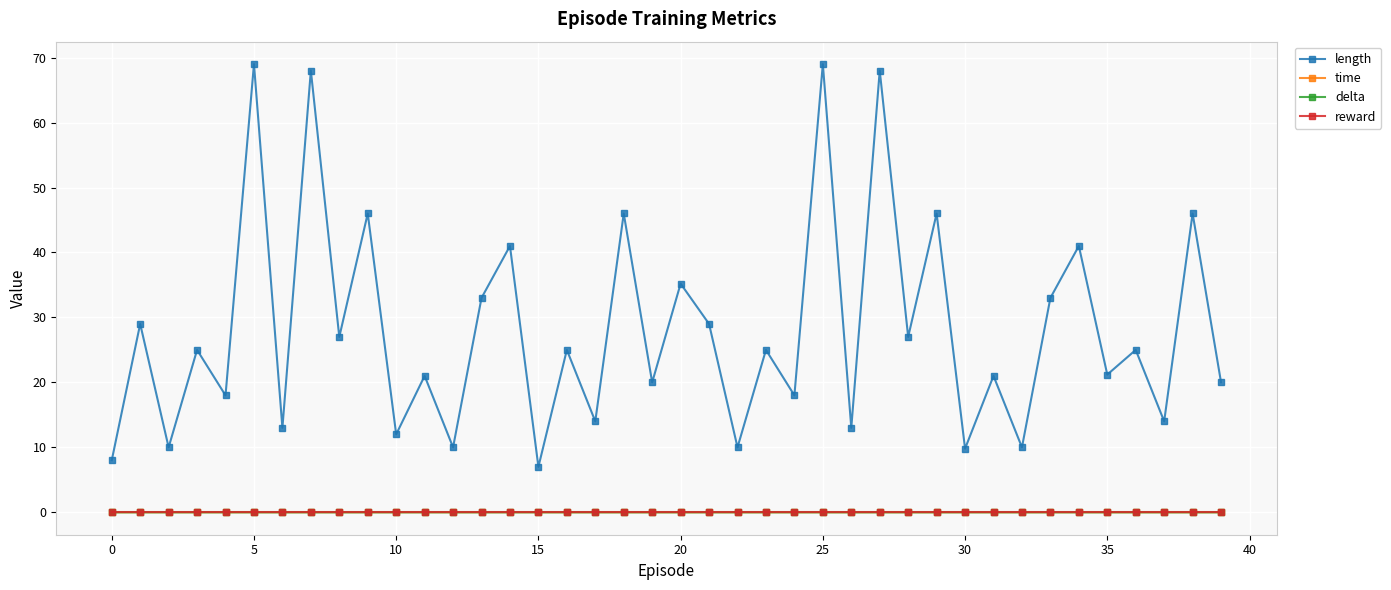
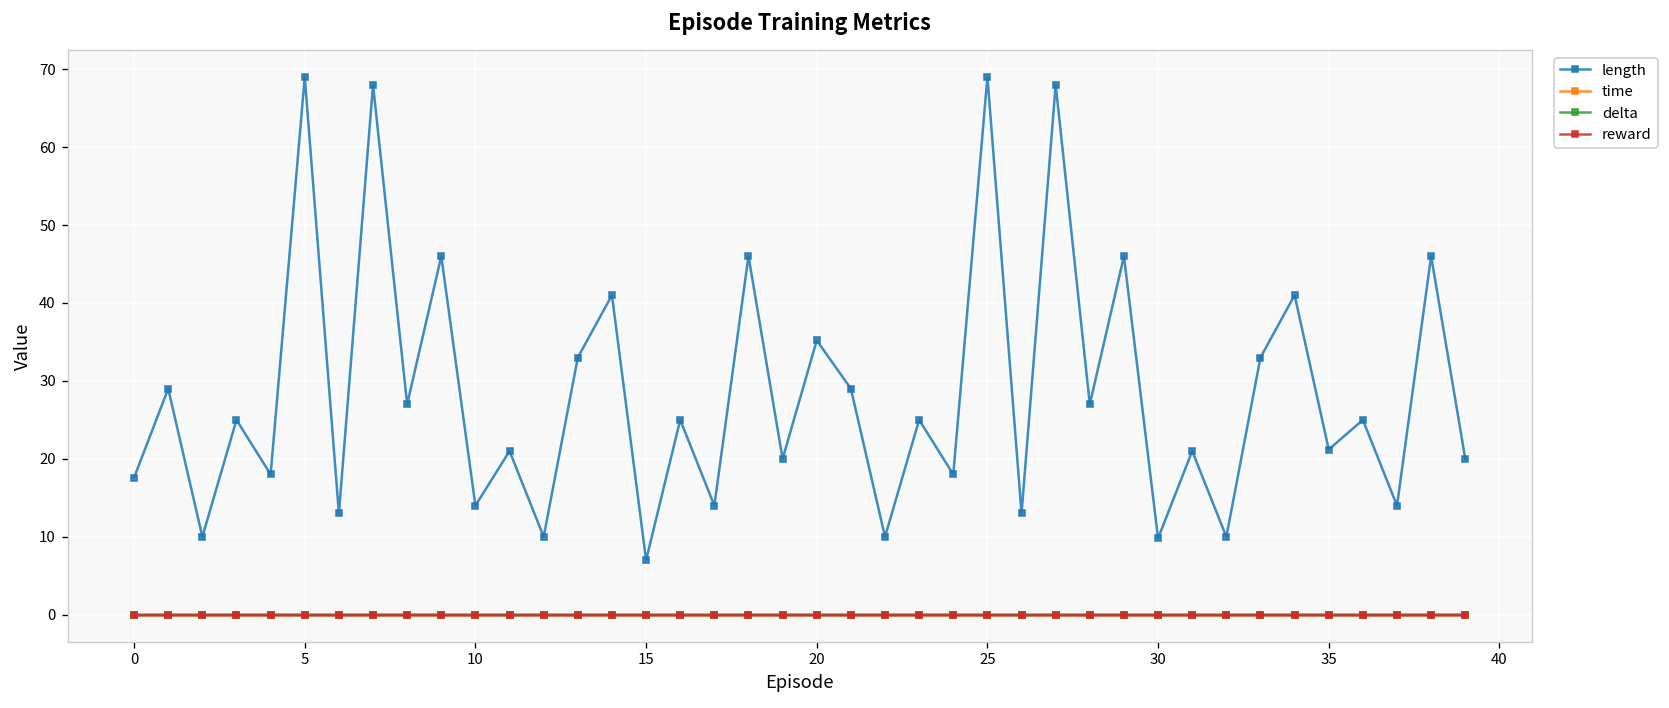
  {
    "length": {
-     "0": 8,
+     "0": 18,
      "5": 69,
-     "10": 12,
+     "10": 14,
      "15": 7,
      "20": 35,
      "25": 69,
      "30": 10,
      "35": 21
    },
    "reward": {
      "0": 0,
      "5": 0,
      "10": 0,
      "15": 0,
      "20": 0,
      "25": 0,
      "30": 0,
      "35": 0
    }
  }
